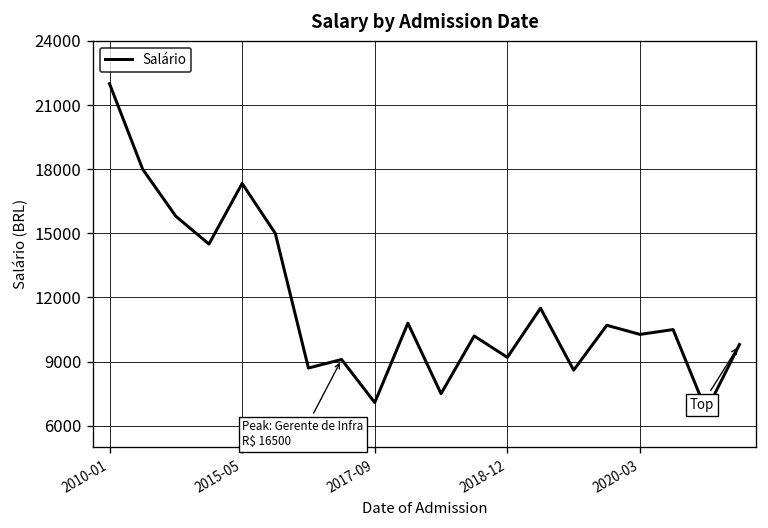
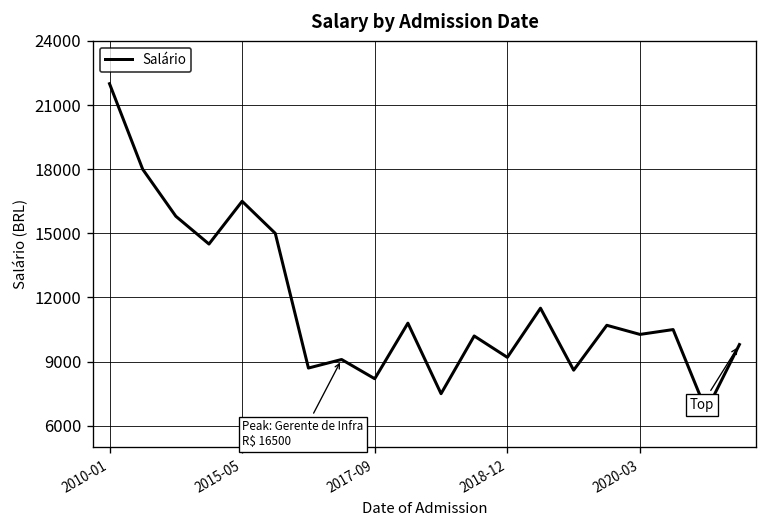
  {
    "2010-01": 22000,
-   "2015-05": 17300,
-   "2017-09": 7100,
+   "2015-05": 16500,
+   "2017-09": 8200,
    "2018-12": 9200,
    "2020-03": 10300
  }
